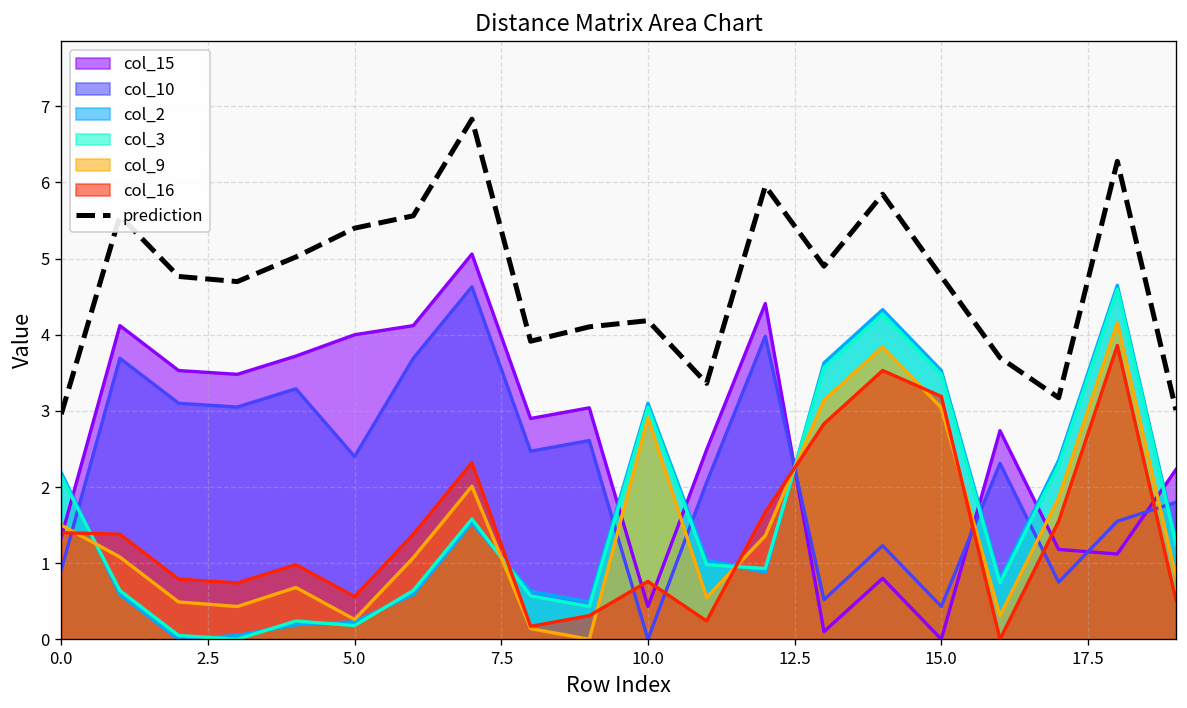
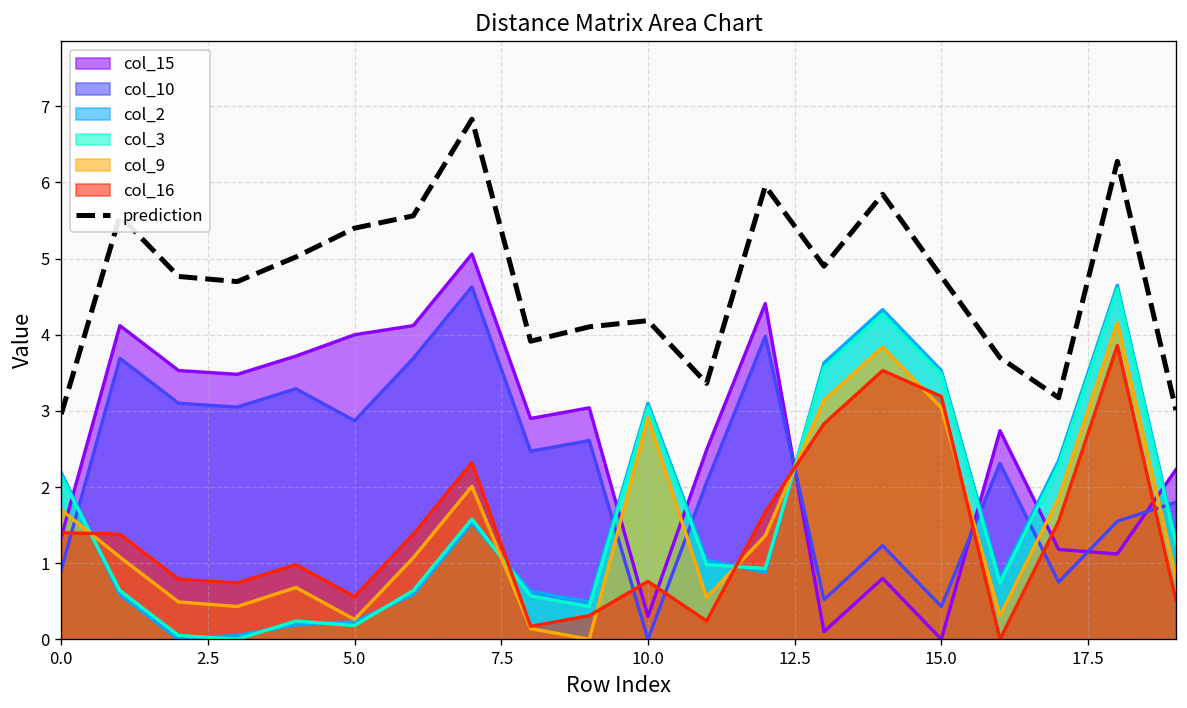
  {
    "col_15": {
      "0.0": 1.3,
      "5.0": 4.0,
-     "10.0": 0.4,
+     "10.0": 0.3,
      "15.0": 0.0
    },
    "col_10": {
      "0.0": 0.9,
-     "5.0": 2.4,
+     "5.0": 2.9,
      "10.0": 0.0,
      "15.0": 0.4
    },
    "col_2": {
      "0.0": 2.2,
      "10.0": 3.1,
      "15.0": 3.5
    },
    "col_3": {
      "0.0": 2.1,
      "5.0": 0.2,
      "10.0": 3.1,
      "15.0": 3.5
    },
    "col_9": {
-     "0.0": 1.5,
+     "0.0": 1.7,
      "10.0": 2.9,
      "15.0": 3.0
    },
    "col_16": {
      "0.0": 1.4,
      "5.0": 0.6,
      "10.0": 0.8,
      "15.0": 3.2
    },
    "prediction": {
      "0.0": 3.0,
      "5.0": 5.4,
      "10.0": 4.2,
      "15.0": 4.8
    }
  }
